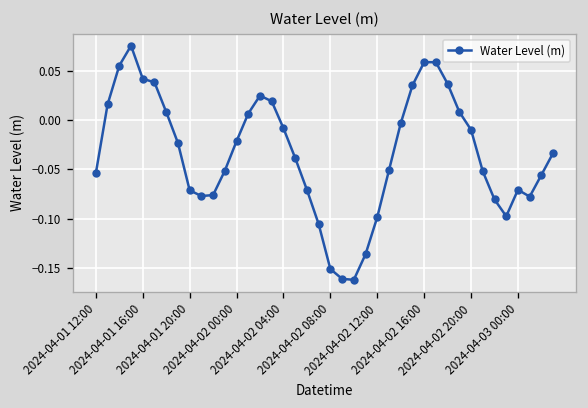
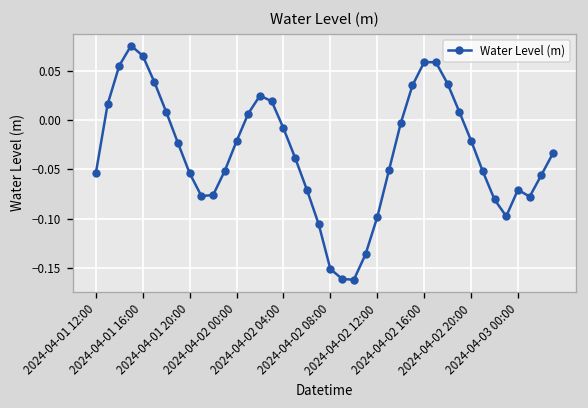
  {
    "2024-04-01 12:00": -0.05,
-   "2024-04-01 16:00": 0.04,
-   "2024-04-01 20:00": -0.07,
+   "2024-04-01 16:00": 0.07,
+   "2024-04-01 20:00": -0.05,
    "2024-04-02 00:00": -0.02,
    "2024-04-02 04:00": -0.01,
    "2024-04-02 08:00": -0.15,
    "2024-04-02 12:00": -0.10,
    "2024-04-02 16:00": 0.06,
-   "2024-04-02 20:00": -0.01,
+   "2024-04-02 20:00": -0.02,
    "2024-04-03 00:00": -0.07
  }
